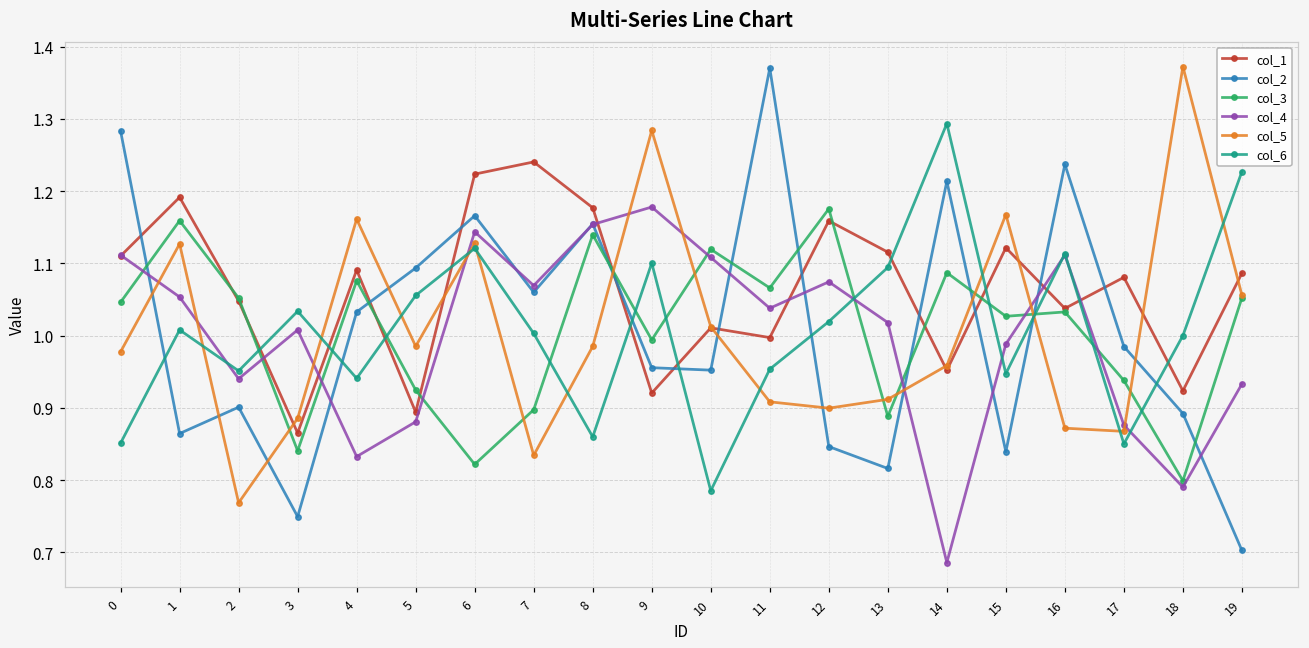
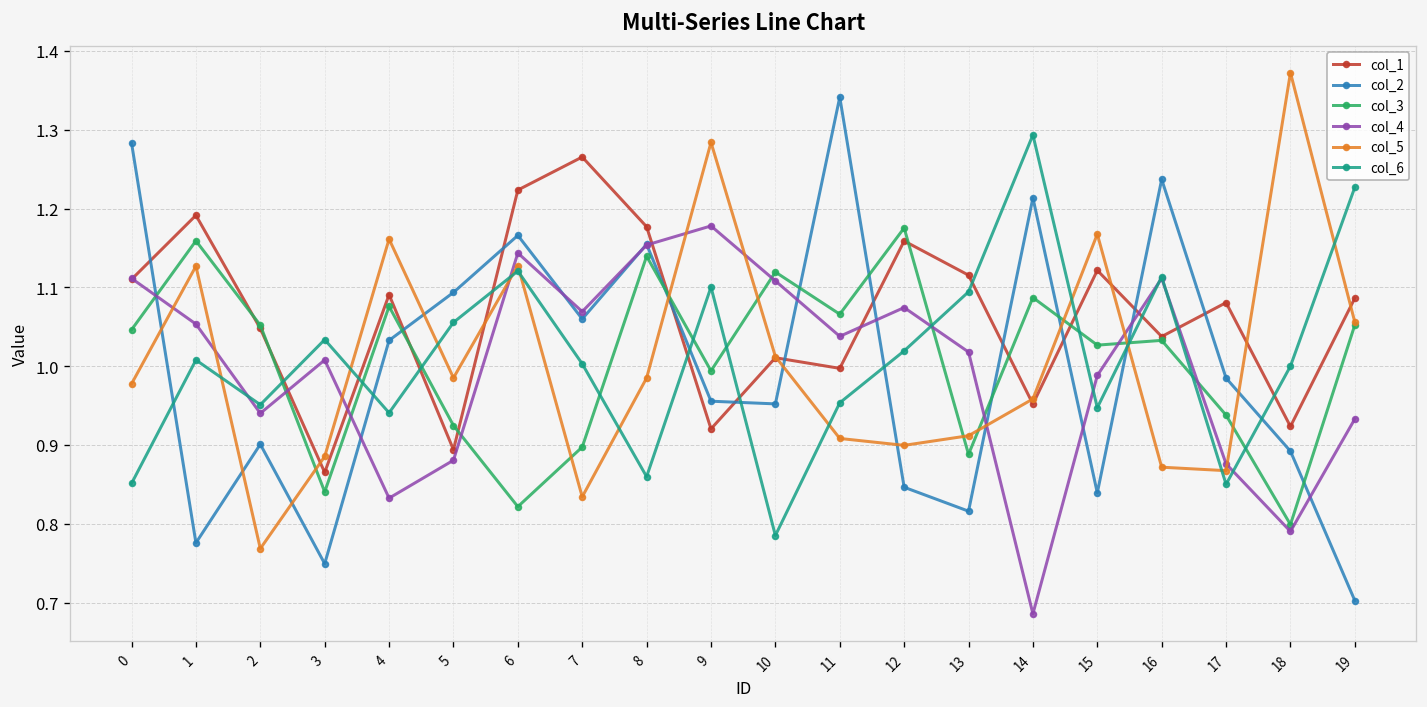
  {
    "col_1": {
      "1": 1.19,
      "2": 1.05,
      "3": 0.87,
      "4": 1.09,
      "5": 0.89,
      "6": 1.22,
-     "7": 1.24,
+     "7": 1.27,
      "8": 1.18,
      "9": 0.92,
      "11": 1.00,
      "12": 1.16,
      "13": 1.12,
      "14": 0.95,
      "15": 1.12,
      "16": 1.04,
      "17": 1.08,
      "18": 0.92,
      "19": 1.09
    },
    "col_2": {
      "0": 1.28,
-     "1": 0.86,
+     "1": 0.78,
      "2": 0.90,
      "3": 0.75,
      "4": 1.03,
      "5": 1.09,
      "6": 1.17,
      "7": 1.06,
      "9": 0.96,
      "10": 0.95,
-     "11": 1.37,
+     "11": 1.34,
      "12": 0.85,
      "13": 0.82,
      "14": 1.21,
      "15": 0.84,
      "16": 1.24,
      "17": 0.98,
      "18": 0.89,
      "19": 0.70
    },
    "col_4": {
      "1": 1.05,
      "2": 0.94,
      "3": 1.01,
      "4": 0.83,
      "5": 0.88,
      "6": 1.14,
      "7": 1.07,
      "9": 1.18,
      "10": 1.11,
      "11": 1.04,
      "12": 1.07,
      "13": 1.02,
      "14": 0.69,
      "15": 0.99,
      "17": 0.88,
      "18": 0.79,
      "19": 0.93
    },
    "col_5": {
      "0": 0.98,
      "1": 1.13,
      "2": 0.77,
      "3": 0.89,
      "4": 1.16,
      "5": 0.99,
      "6": 1.13,
      "7": 0.83,
      "8": 0.98,
      "9": 1.28,
      "11": 0.91,
      "12": 0.90,
      "13": 0.91,
      "14": 0.96,
      "15": 1.17,
      "16": 0.87,
      "17": 0.87,
      "18": 1.37
    }
  }
